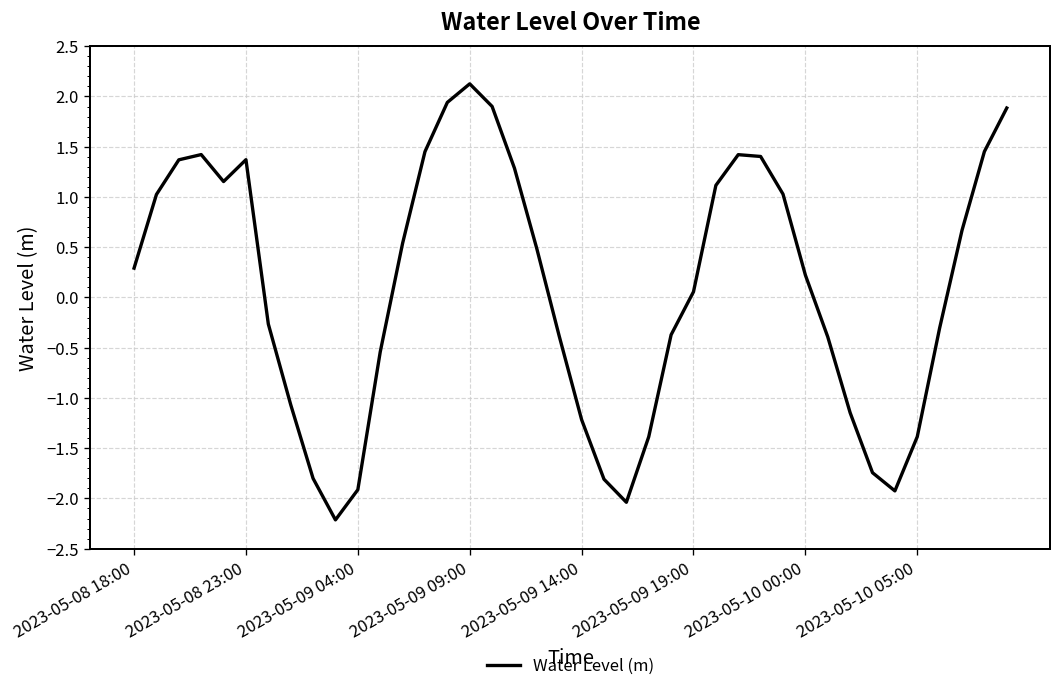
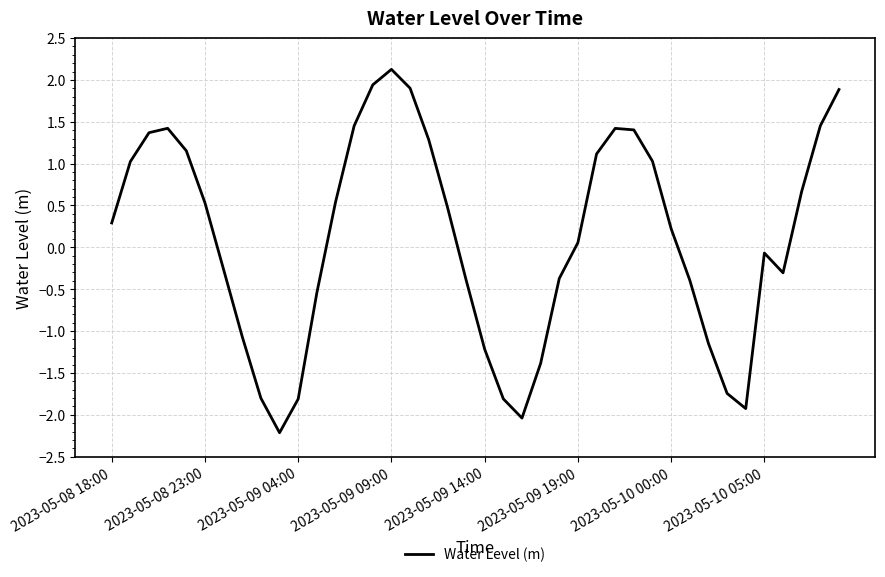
  {
    "2023-05-08 18:00": 0.3,
-   "2023-05-08 23:00": 1.4,
-   "2023-05-09 04:00": -1.9,
+   "2023-05-08 23:00": 0.5,
+   "2023-05-09 04:00": -1.8,
    "2023-05-09 09:00": 2.1,
    "2023-05-09 14:00": -1.2,
    "2023-05-09 19:00": 0.1,
    "2023-05-10 00:00": 0.2,
-   "2023-05-10 05:00": -1.4
+   "2023-05-10 05:00": -0.1
  }
